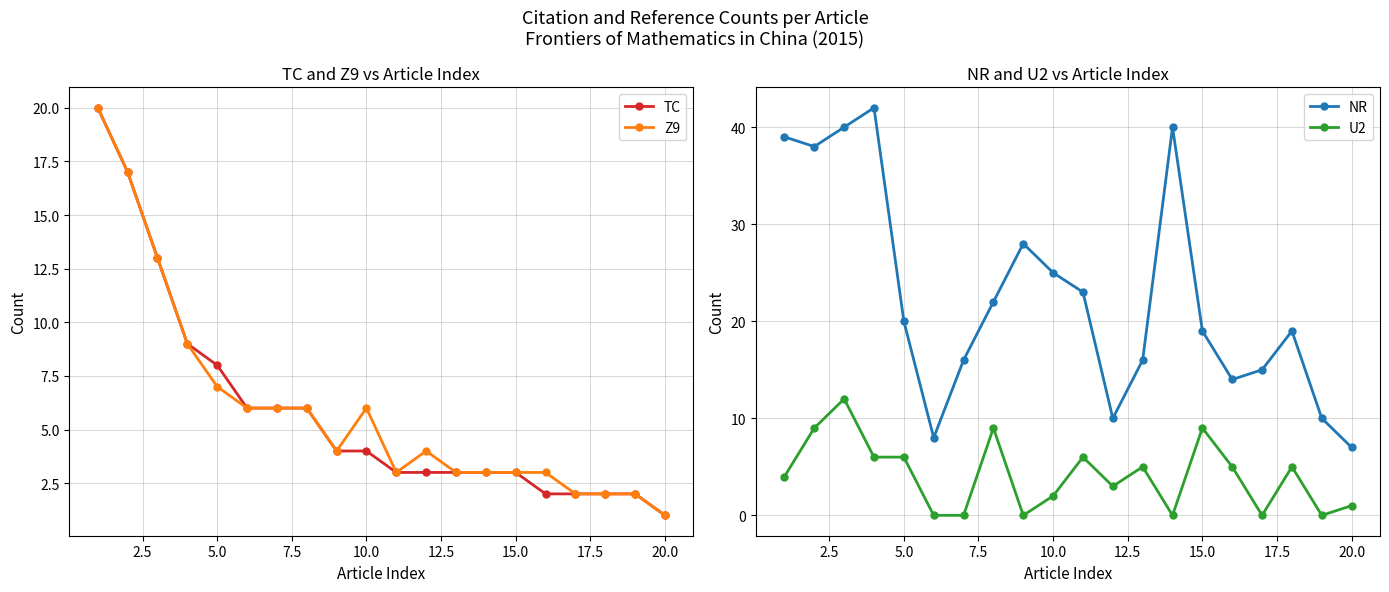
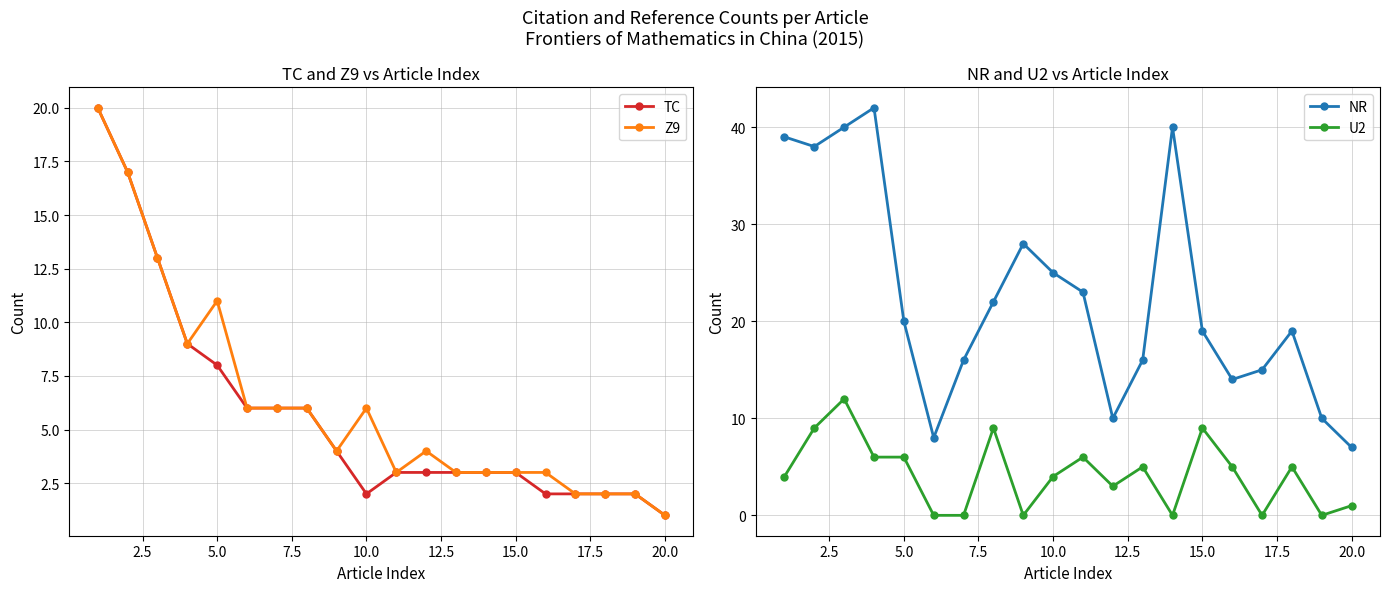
  {
    "TC and Z9 vs Article Index": {
      "TC": {
        "5.0": 8,
-       "10.0": 4
+       "10.0": 2
      },
      "Z9": {
-       "5.0": 7,
+       "5.0": 11,
        "10.0": 6
      }
    },
    "NR and U2 vs Article Index": {
      "NR": {
        "5.0": 20,
        "10.0": 25,
        "15.0": 19,
        "20.0": 7
      },
      "U2": {
        "5.0": 6,
-       "10.0": 2,
+       "10.0": 4,
        "15.0": 9,
        "20.0": 1
      }
    }
  }
